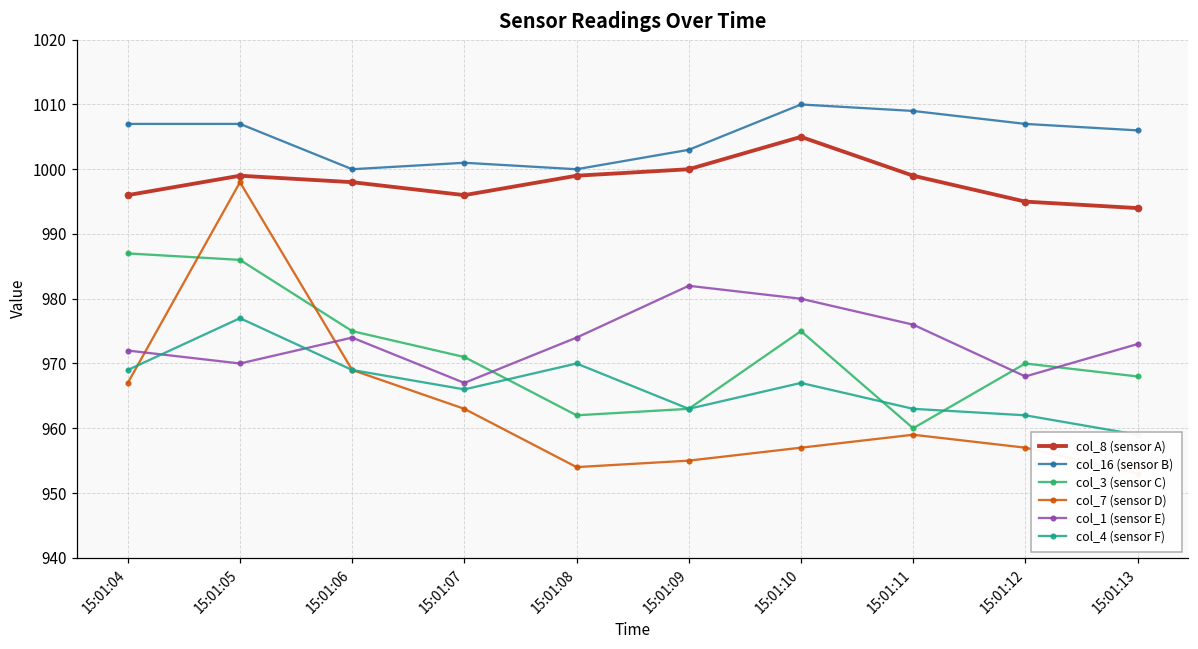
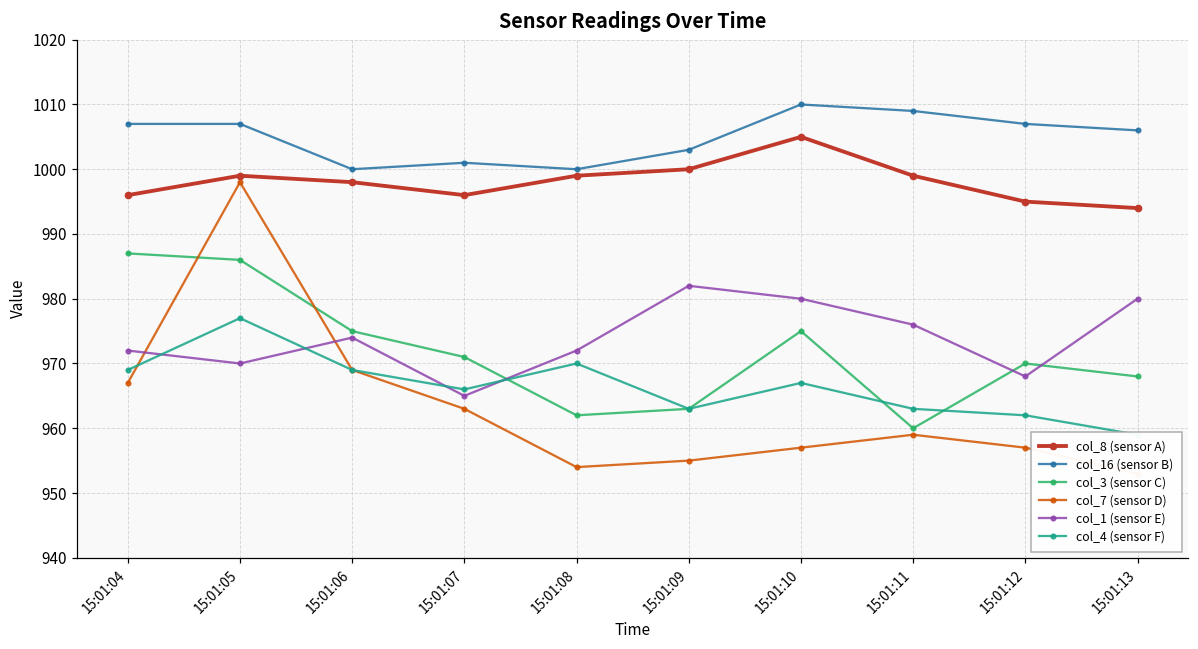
  {
    "col_1 (sensor E)": {
      "15:01:04": 972,
      "15:01:05": 970,
      "15:01:06": 974,
-     "15:01:07": 967,
-     "15:01:08": 974,
+     "15:01:07": 965,
+     "15:01:08": 972,
      "15:01:09": 982,
      "15:01:10": 980,
      "15:01:11": 976,
      "15:01:12": 968,
-     "15:01:13": 973
+     "15:01:13": 980
    }
  }
